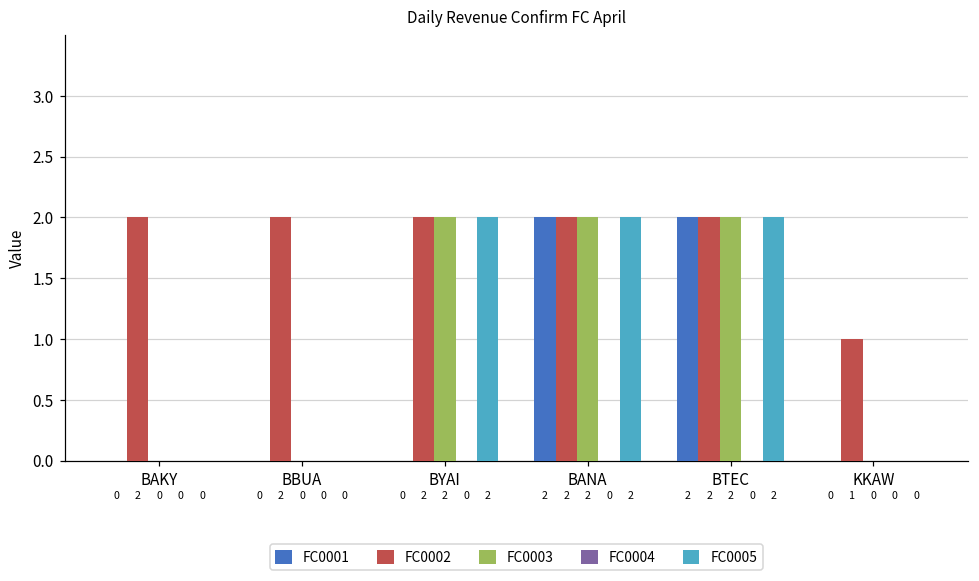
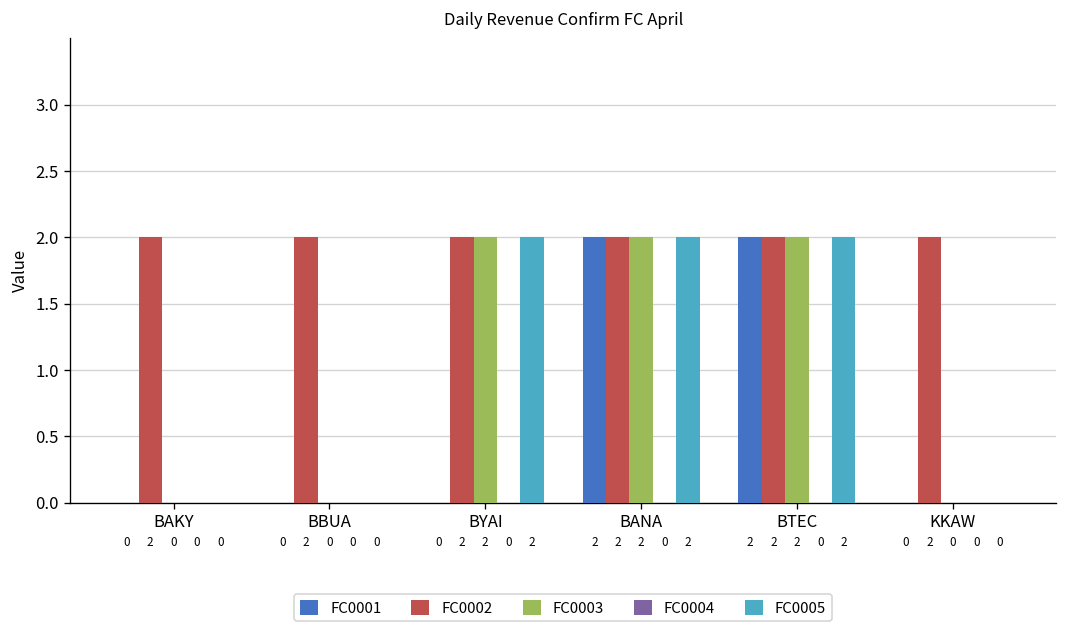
  {
    "FC0002": {
-     "KKAW": 1
+     "KKAW": 2
    },
    "FC0003": {
      "BYAI": 2.00,
      "BANA": 2.00,
      "BTEC": 2.00
    }
  }
